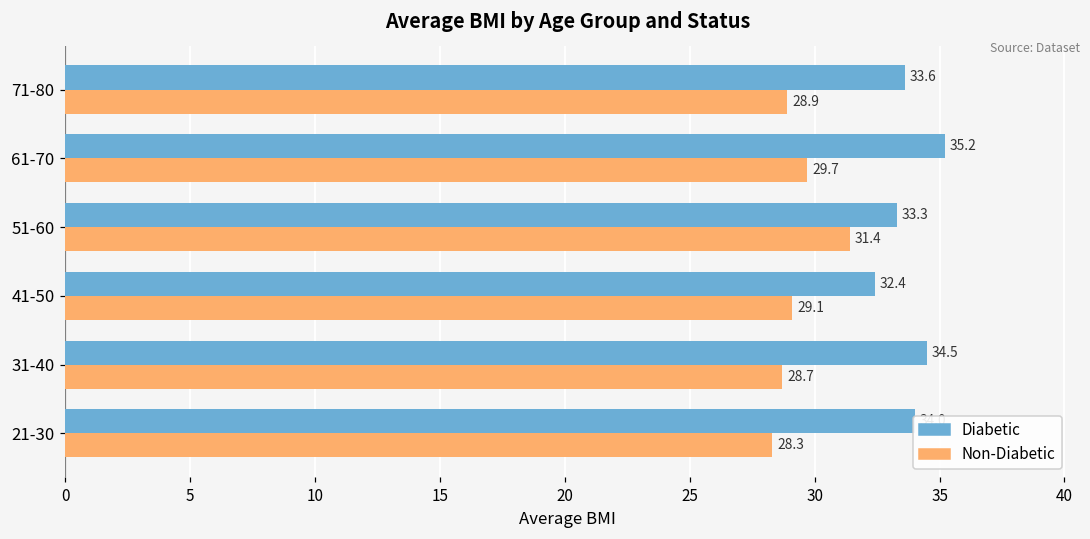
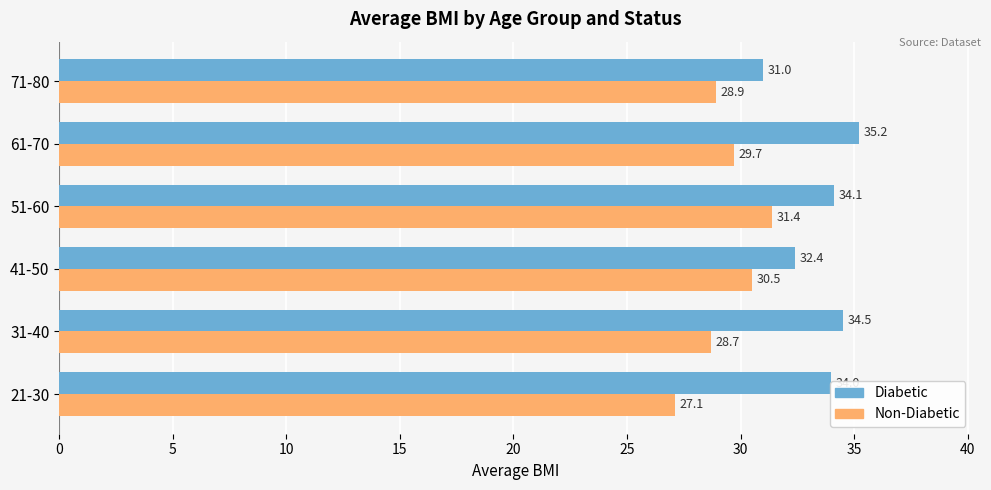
  {
    "Diabetic": {
-     "71-80": 33.6,
+     "71-80": 31.0,
      "61-70": 35.2,
-     "51-60": 33.3,
+     "51-60": 34.1,
      "41-50": 32.4,
      "31-40": 34.5
    },
    "Non-Diabetic": {
      "71-80": 28.9,
      "61-70": 29.7,
      "51-60": 31.4,
-     "41-50": 29.1,
+     "41-50": 30.5,
      "31-40": 28.7,
-     "21-30": 28.3
+     "21-30": 27.1
    }
  }
